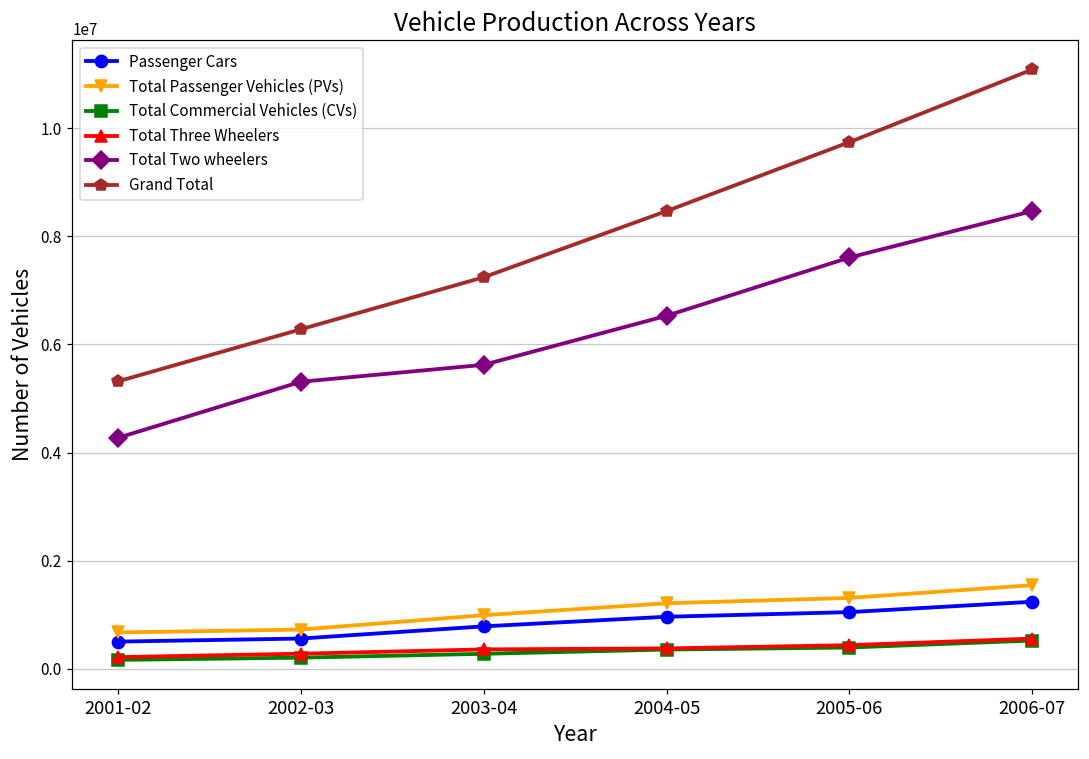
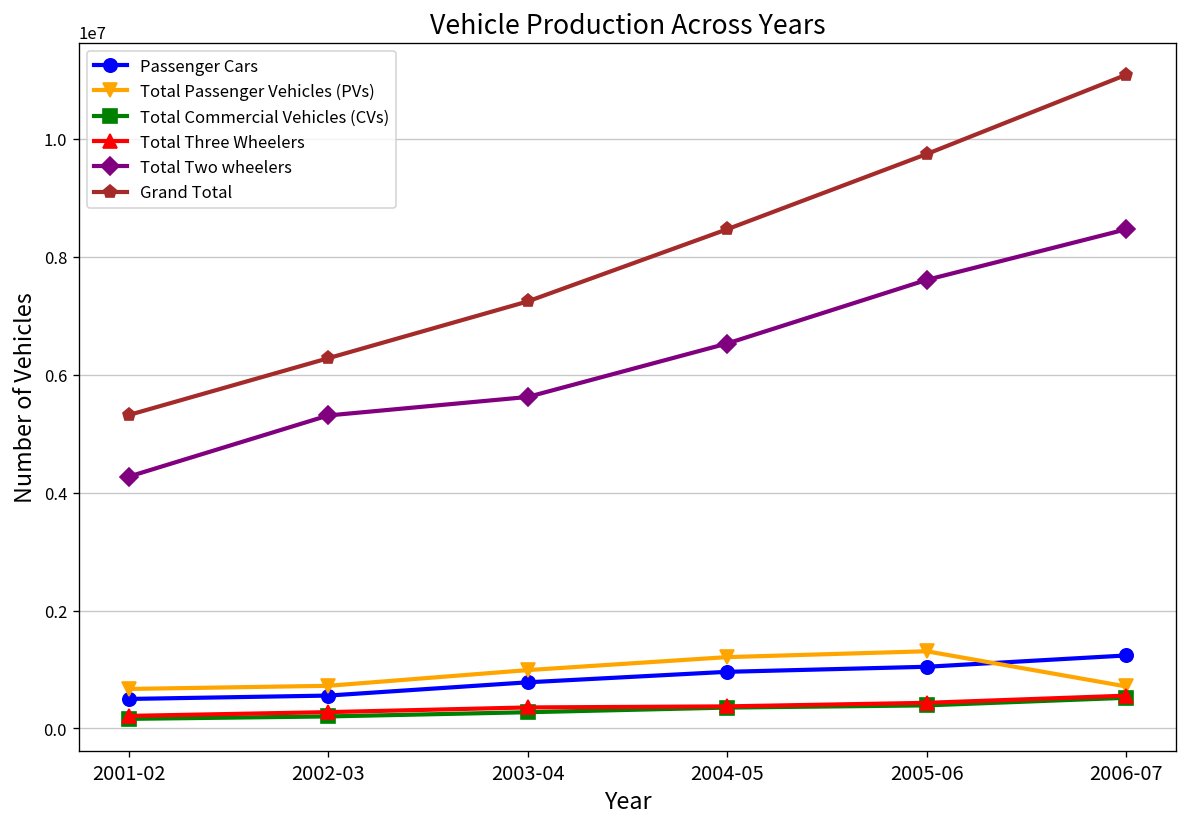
  {
    "Passenger Cars": {
      "2001-02": 500000,
      "2002-03": 600000,
      "2003-04": 800000,
      "2004-05": 1000000,
      "2005-06": 1000000,
      "2006-07": 1200000
    },
    "Total Passenger Vehicles (PVs)": {
      "2001-02": 700000,
      "2002-03": 700000,
      "2003-04": 1000000,
      "2004-05": 1200000,
      "2005-06": 1300000,
-     "2006-07": 1500000
+     "2006-07": 700000
    },
    "Total Commercial Vehicles (CVs)": {
      "2002-03": 200000,
      "2003-04": 300000
    },
    "Total Three Wheelers": {
      "2002-03": 300000,
      "2003-04": 400000
    },
    "Total Two wheelers": {
      "2001-02": 4300000,
      "2002-03": 5300000,
      "2003-04": 5600000,
      "2004-05": 6500000,
      "2005-06": 7600000,
      "2006-07": 8500000
    },
    "Grand Total": {
      "2001-02": 5300000,
      "2002-03": 6300000,
      "2003-04": 7200000,
      "2004-05": 8500000,
      "2005-06": 9700000,
      "2006-07": 11100000
    }
  }
